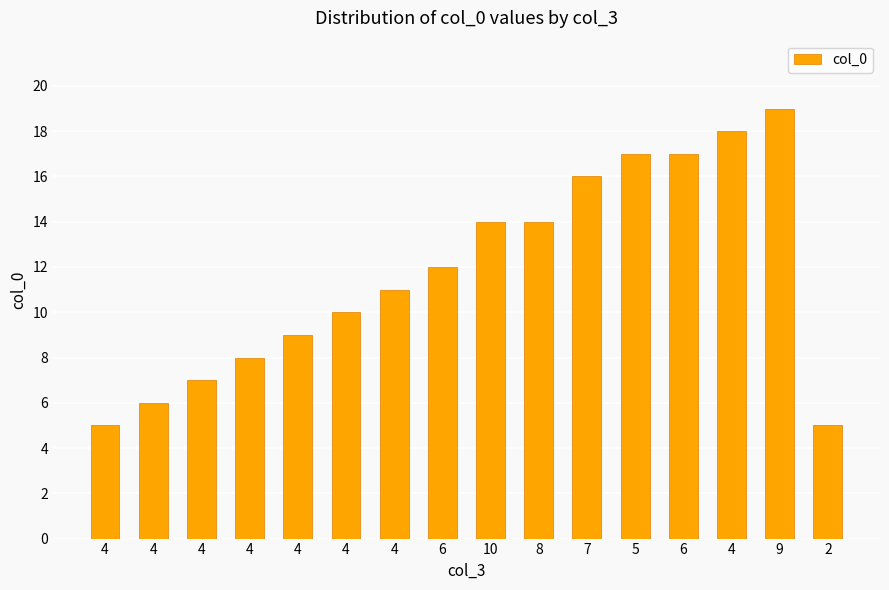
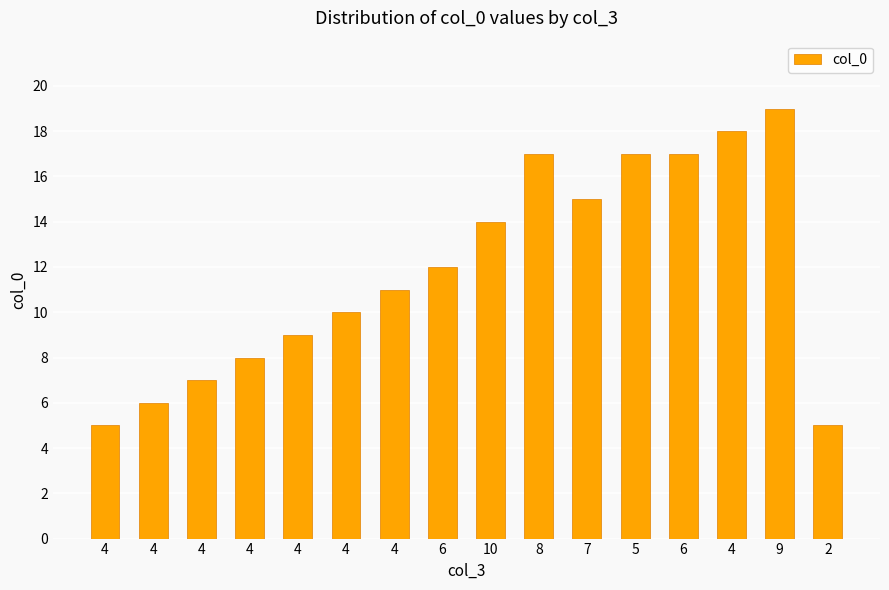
  {
    "10": 14,
-   "8": 14,
-   "7": 16,
+   "8": 17,
+   "7": 15,
    "5": 17,
    "9": 19,
    "2": 5
  }
